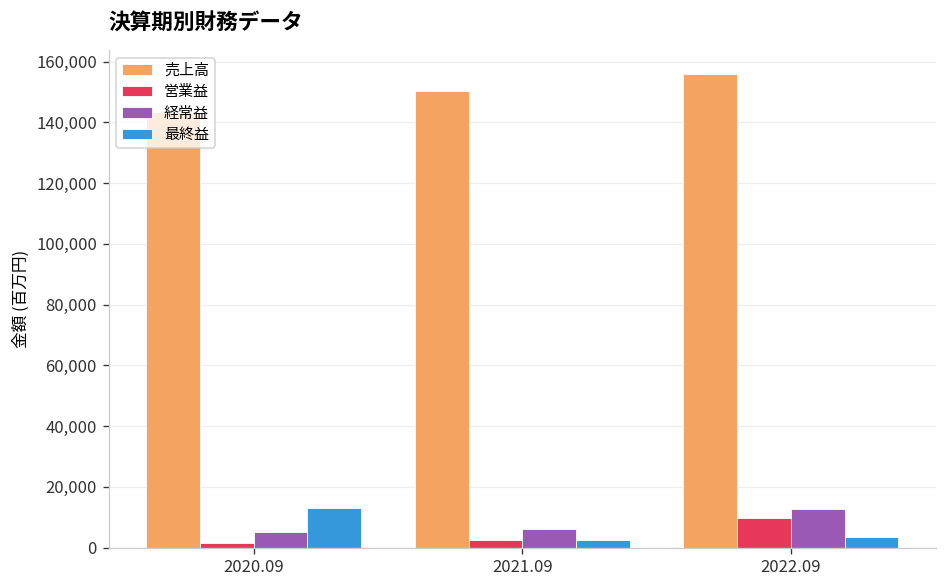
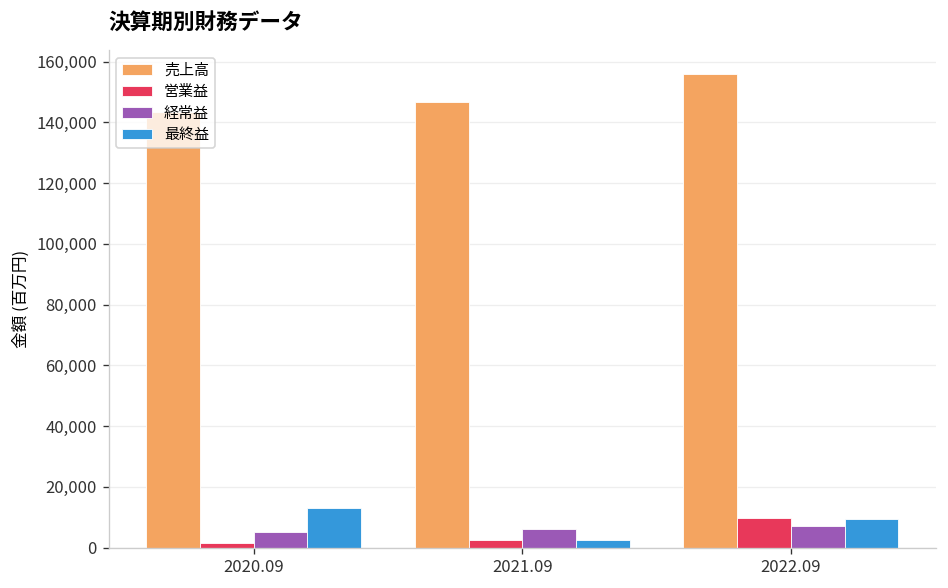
  {
    "売上高": {
-     "2021.09": "150,000",
+     "2021.09": "147,000",
      "2022.09": "156,000"
    },
    "営業益": {
      "2020.09": "2,000",
      "2021.09": "2,000",
      "2022.09": "10,000"
    },
    "経常益": {
      "2020.09": "5,000",
      "2021.09": "6,000",
-     "2022.09": "13,000"
+     "2022.09": "7,000"
    },
    "最終益": {
      "2020.09": "13,000",
      "2021.09": "3,000",
-     "2022.09": "3,000"
+     "2022.09": "9,000"
    }
  }
